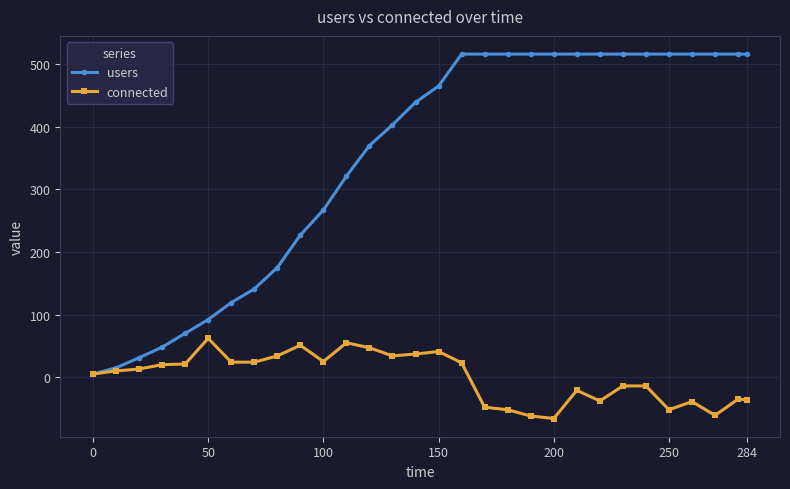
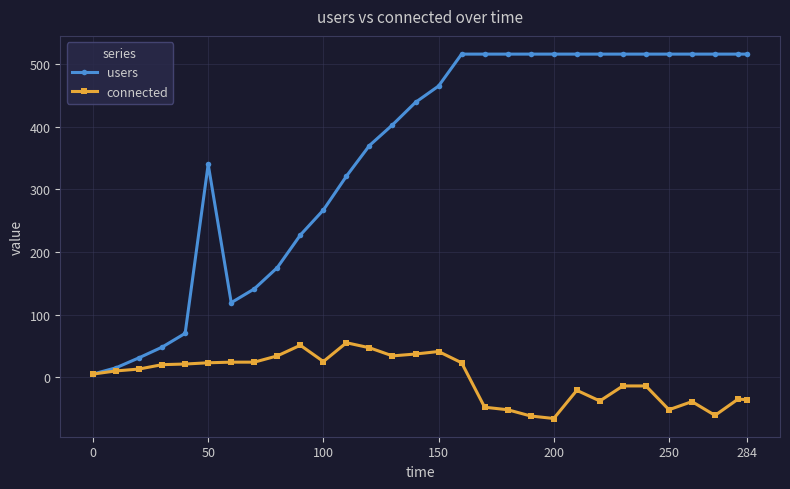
  {
    "users": {
-     "50": 90,
+     "50": 340,
      "100": 270,
      "150": 470,
      "200": 520,
      "250": 520,
      "284": 520
    },
    "connected": {
-     "50": 60,
+     "50": 20,
      "100": 30,
      "150": 40,
      "200": -70,
      "250": -50,
      "284": -40
    }
  }
